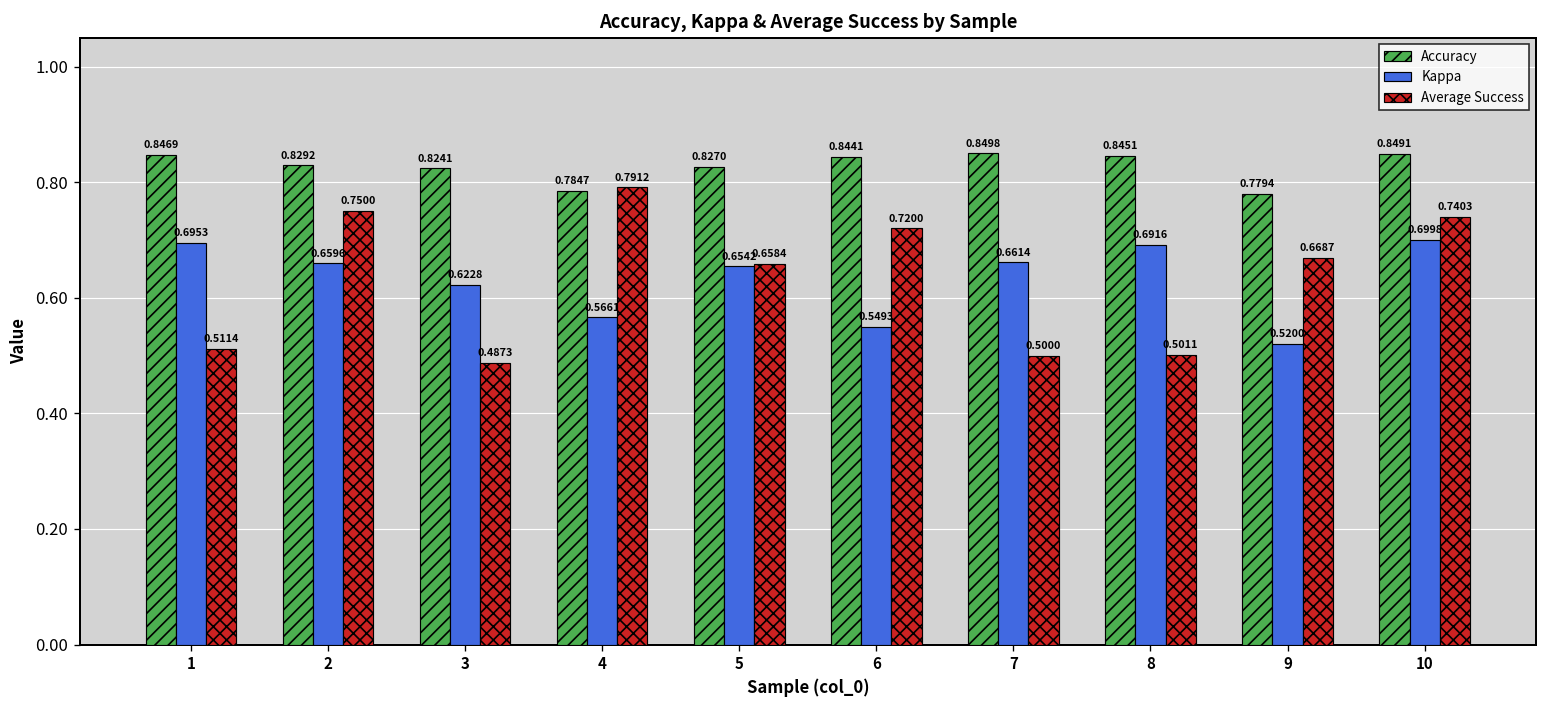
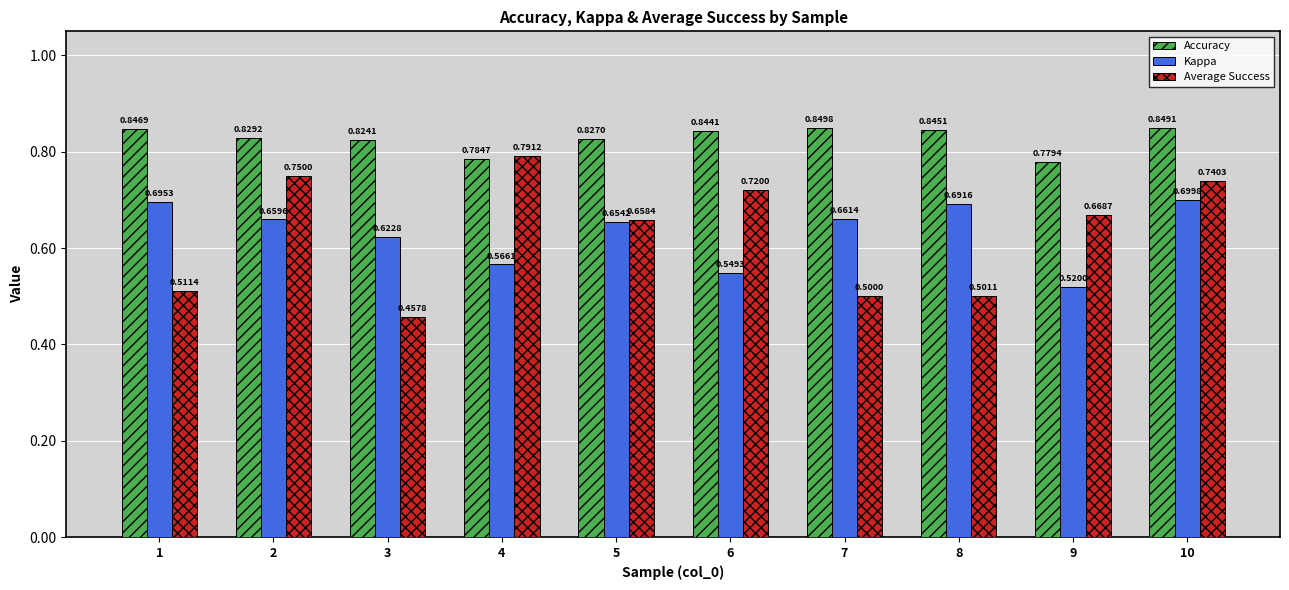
  {
    "Accuracy": {
      "1": 0.8469,
      "2": 0.8292,
      "3": 0.8241,
      "4": 0.7847,
      "5": 0.8270,
      "6": 0.8441,
      "7": 0.8498,
      "8": 0.8451,
      "9": 0.7794,
      "10": 0.8491
    },
    "Kappa": {
      "1": 0.6953,
      "2": 0.6596,
      "3": 0.6228,
      "4": 0.5661,
      "5": 0.6542,
      "6": 0.5493,
      "7": 0.6614,
      "8": 0.6916,
      "9": 0.5200,
      "10": 0.6998
    },
    "Average Success": {
      "1": 0.5114,
      "2": 0.7500,
-     "3": 0.4873,
+     "3": 0.4578,
      "4": 0.7912,
      "5": 0.6584,
      "6": 0.7200,
      "7": 0.5000,
      "8": 0.5011,
      "9": 0.6687,
      "10": 0.7403
    }
  }
